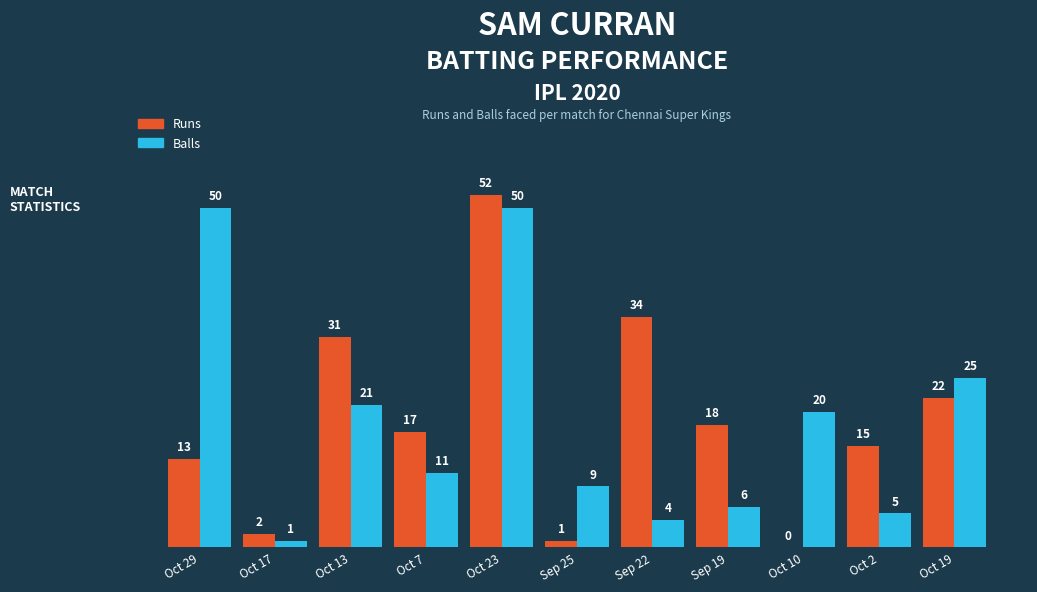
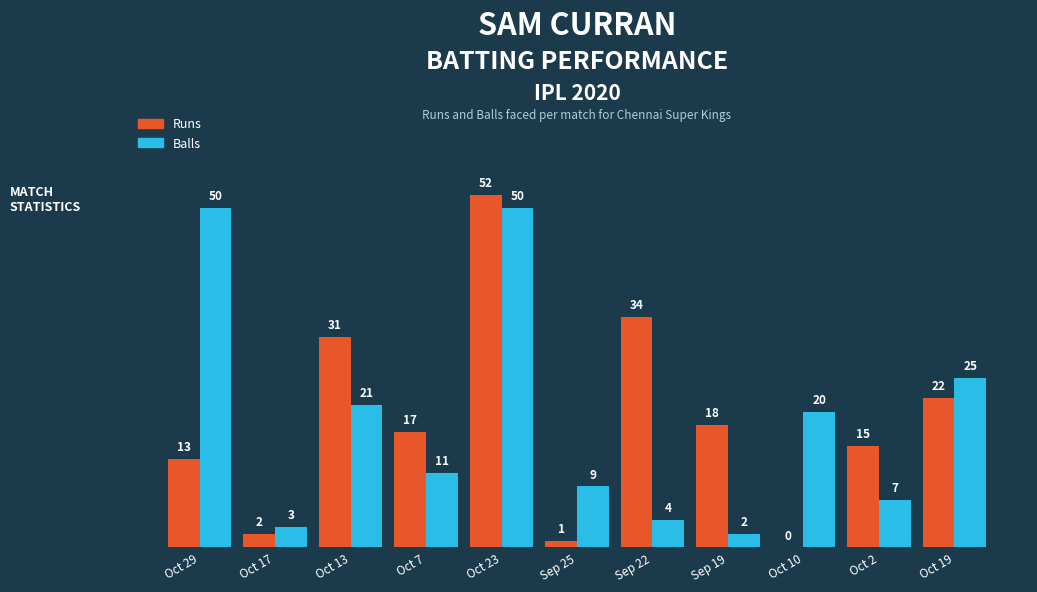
  {
    "Runs": {
      "Oct 29": 13,
      "Oct 17": 2,
      "Oct 13": 31,
      "Oct 7": 17,
      "Oct 23": 52,
      "Sep 25": 1,
      "Sep 22": 34,
      "Sep 19": 18,
      "Oct 10": 0,
      "Oct 2": 15,
      "Oct 19": 22
    },
    "Balls": {
      "Oct 29": 50,
-     "Oct 17": 1,
+     "Oct 17": 3,
      "Oct 13": 21,
      "Oct 7": 11,
      "Oct 23": 50,
      "Sep 25": 9,
      "Sep 22": 4,
-     "Sep 19": 6,
+     "Sep 19": 2,
      "Oct 10": 20,
-     "Oct 2": 5,
+     "Oct 2": 7,
      "Oct 19": 25
    }
  }
